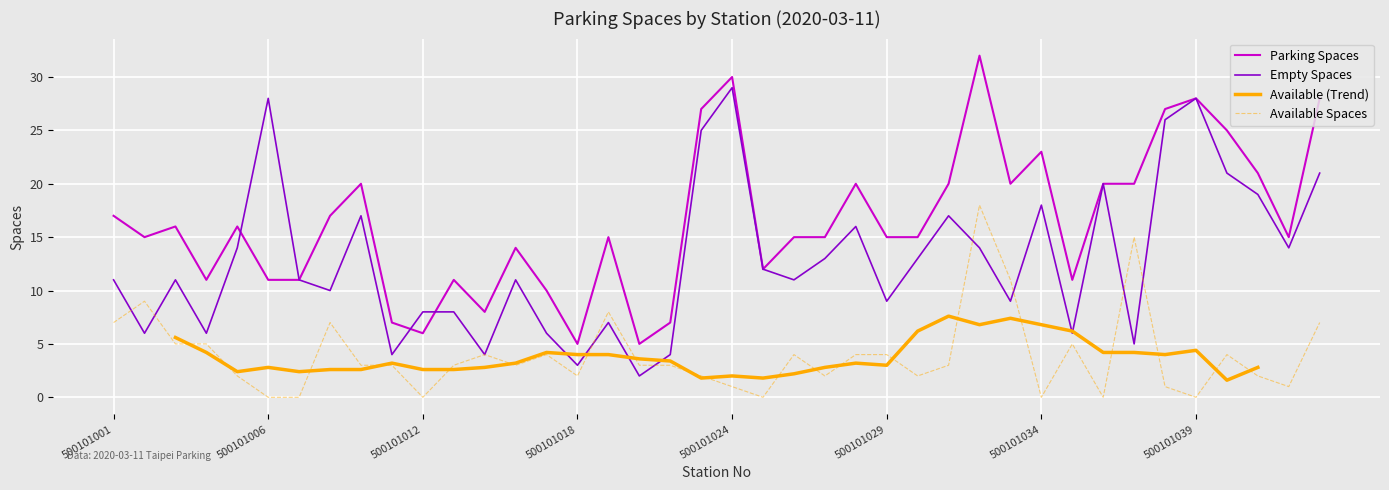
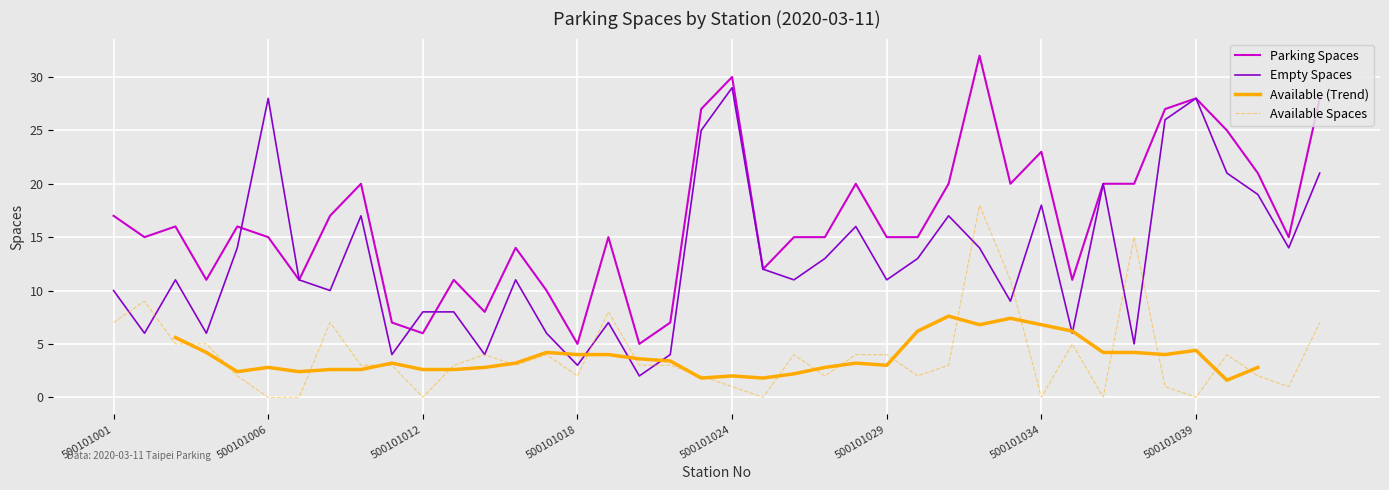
  {
    "Parking Spaces": {
      "500101001": 17,
-     "500101006": 11,
+     "500101006": 15,
      "500101012": 6,
      "500101018": 5,
      "500101024": 30,
      "500101029": 15,
      "500101034": 23
    },
    "Empty Spaces": {
-     "500101001": 11,
+     "500101001": 10,
      "500101006": 28,
      "500101012": 8,
      "500101018": 3,
      "500101024": 29,
-     "500101029": 9,
+     "500101029": 11,
      "500101034": 18
    }
  }
